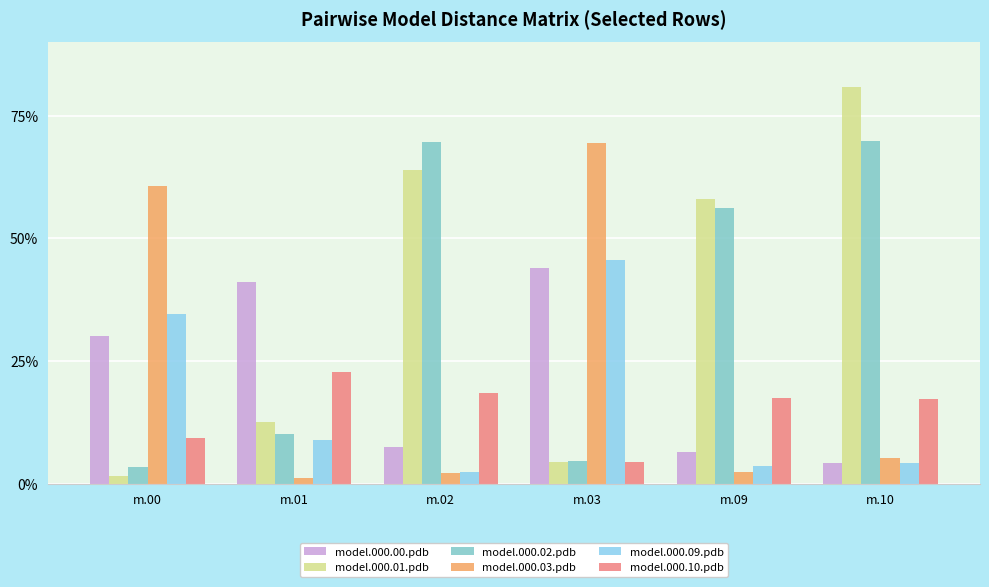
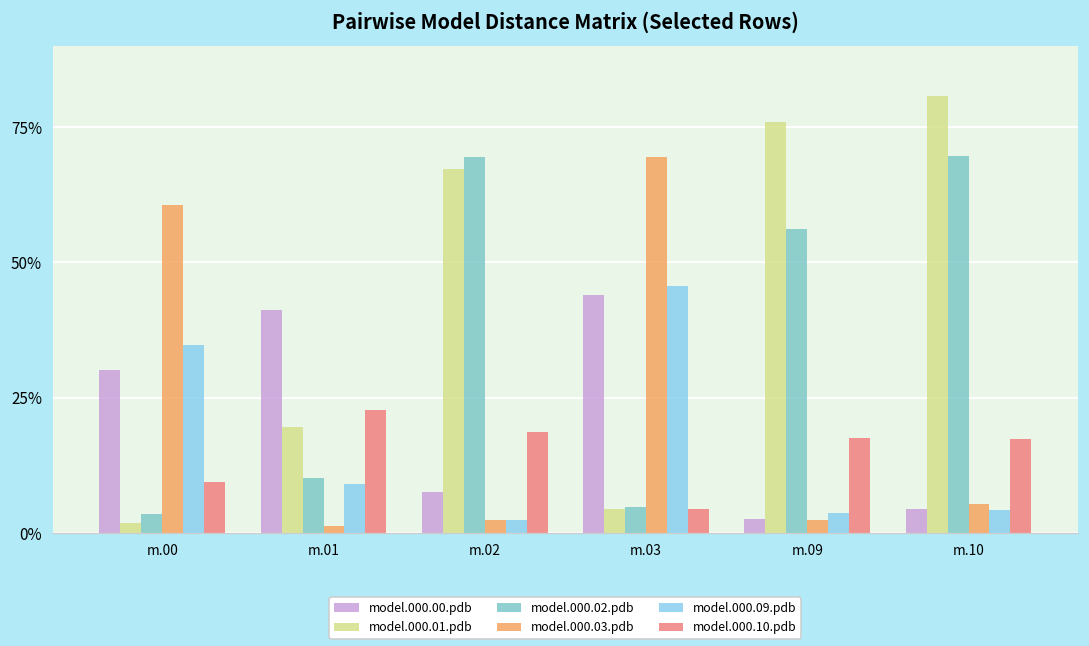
  {
    "model.000.00.pdb": {
      "m.00": "30%",
      "m.01": "41%",
      "m.02": "8%",
      "m.03": "44%",
-     "m.09": "7%",
+     "m.09": "3%",
      "m.10": "4%"
    },
    "model.000.01.pdb": {
      "m.00": "2%",
-     "m.01": "13%",
-     "m.02": "64%",
+     "m.01": "20%",
+     "m.02": "67%",
      "m.03": "4%",
-     "m.09": "58%",
+     "m.09": "76%",
      "m.10": "81%"
    }
  }
